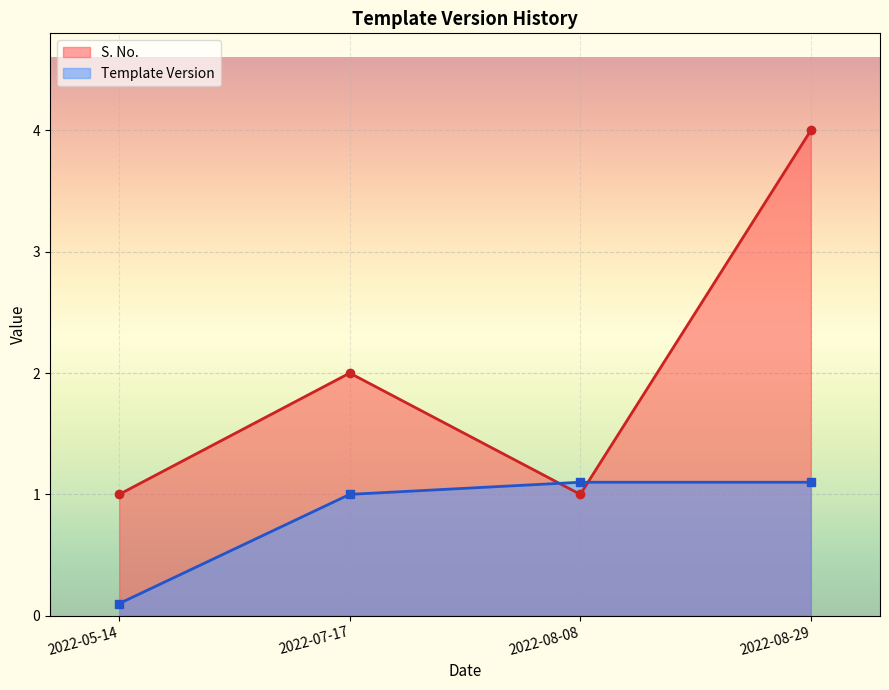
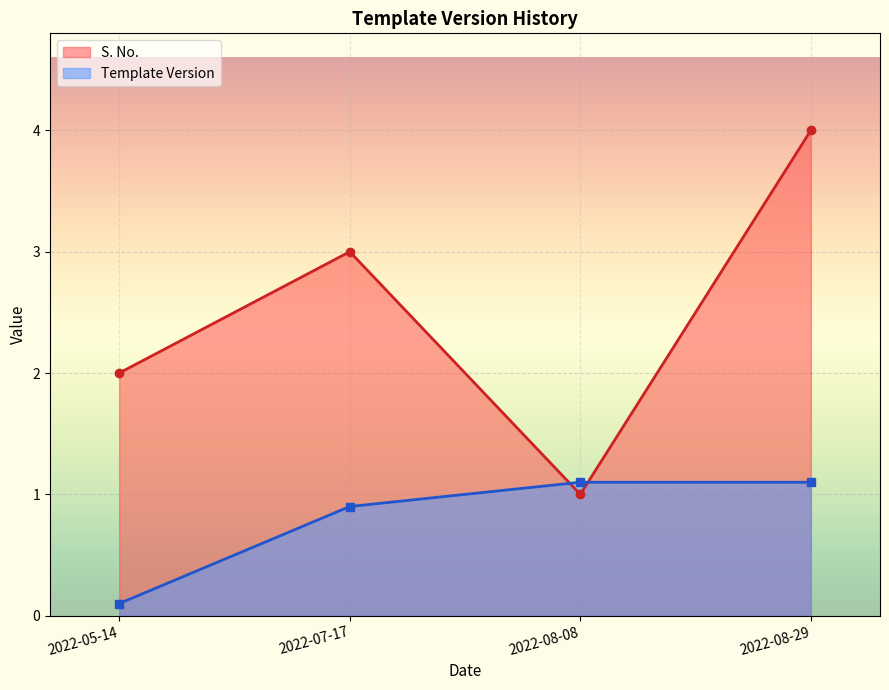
  {
    "S. No.": {
-     "2022-05-14": 1,
-     "2022-07-17": 2,
+     "2022-05-14": 2,
+     "2022-07-17": 3,
      "2022-08-08": 1,
      "2022-08-29": 4
    },
    "Template Version": {
      "2022-05-14": 0.1,
-     "2022-07-17": 1.0,
+     "2022-07-17": 0.9,
      "2022-08-08": 1.1,
      "2022-08-29": 1.1
    }
  }
